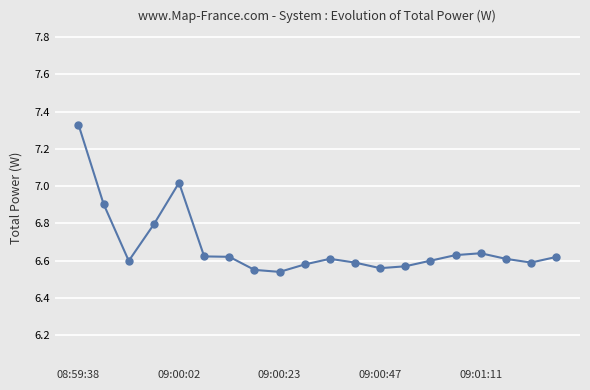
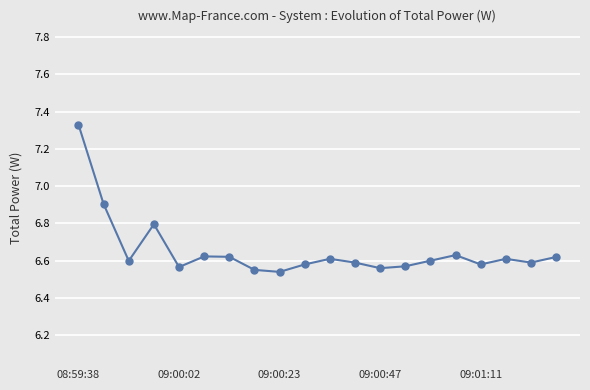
  {
    "08:59:38": 7.33,
-   "09:00:02": 7.02,
+   "09:00:02": 6.57,
    "09:00:23": 6.54,
    "09:00:47": 6.56,
-   "09:01:11": 6.64
+   "09:01:11": 6.58
  }
